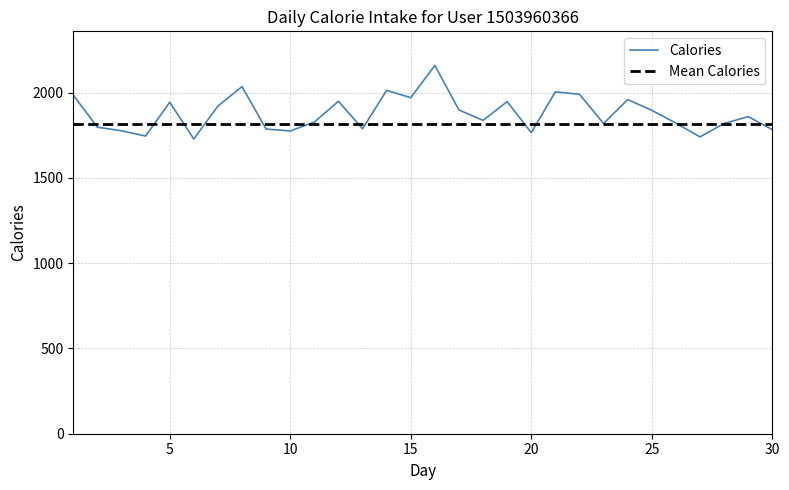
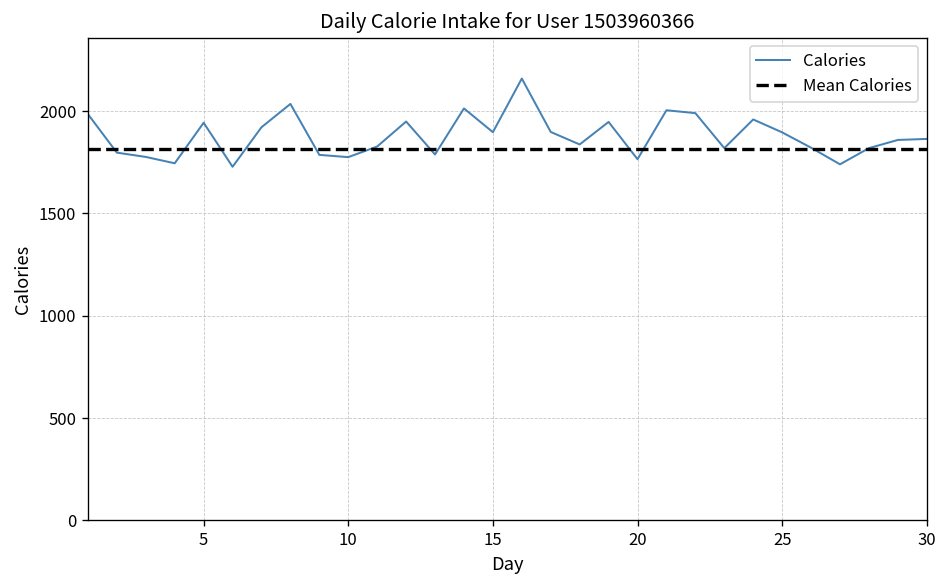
  {
    "Calories": {
      "5": 1940,
      "10": 1780,
-     "15": 1970,
+     "15": 1900,
      "20": 1770,
      "25": 1900,
-     "30": 1780
+     "30": 1860
    },
    "Mean Calories": {
      "5": 1820,
      "10": 1820,
      "15": 1820,
      "20": 1820,
      "25": 1820,
      "30": 1820
    }
  }
